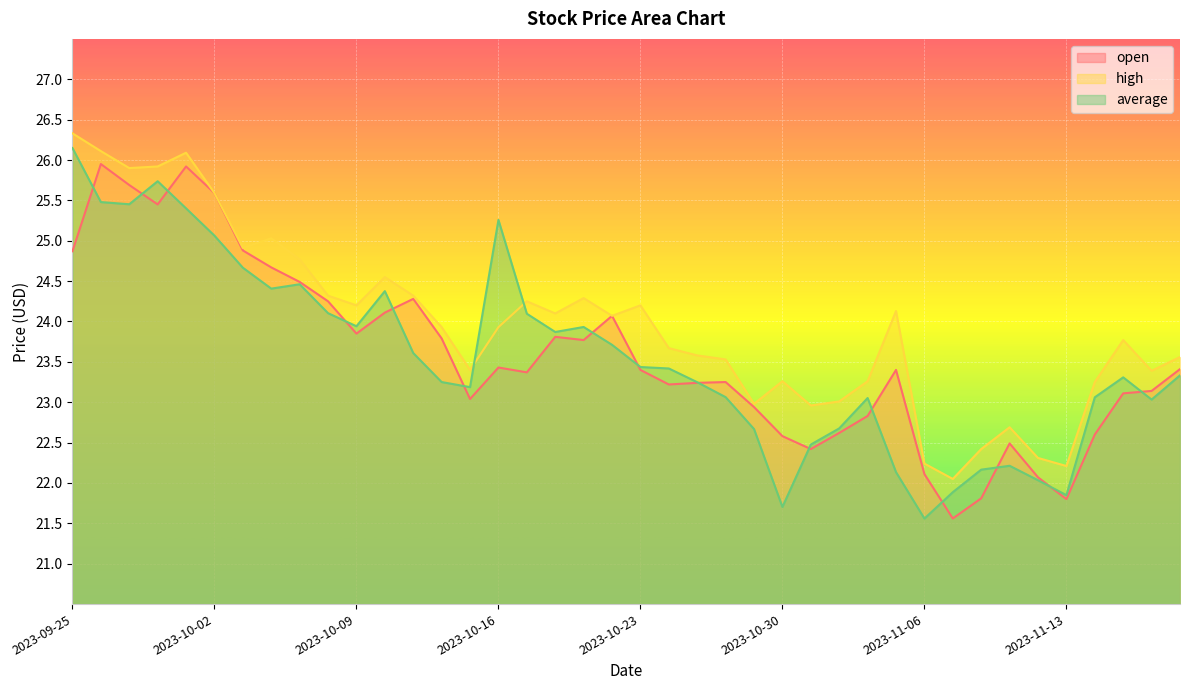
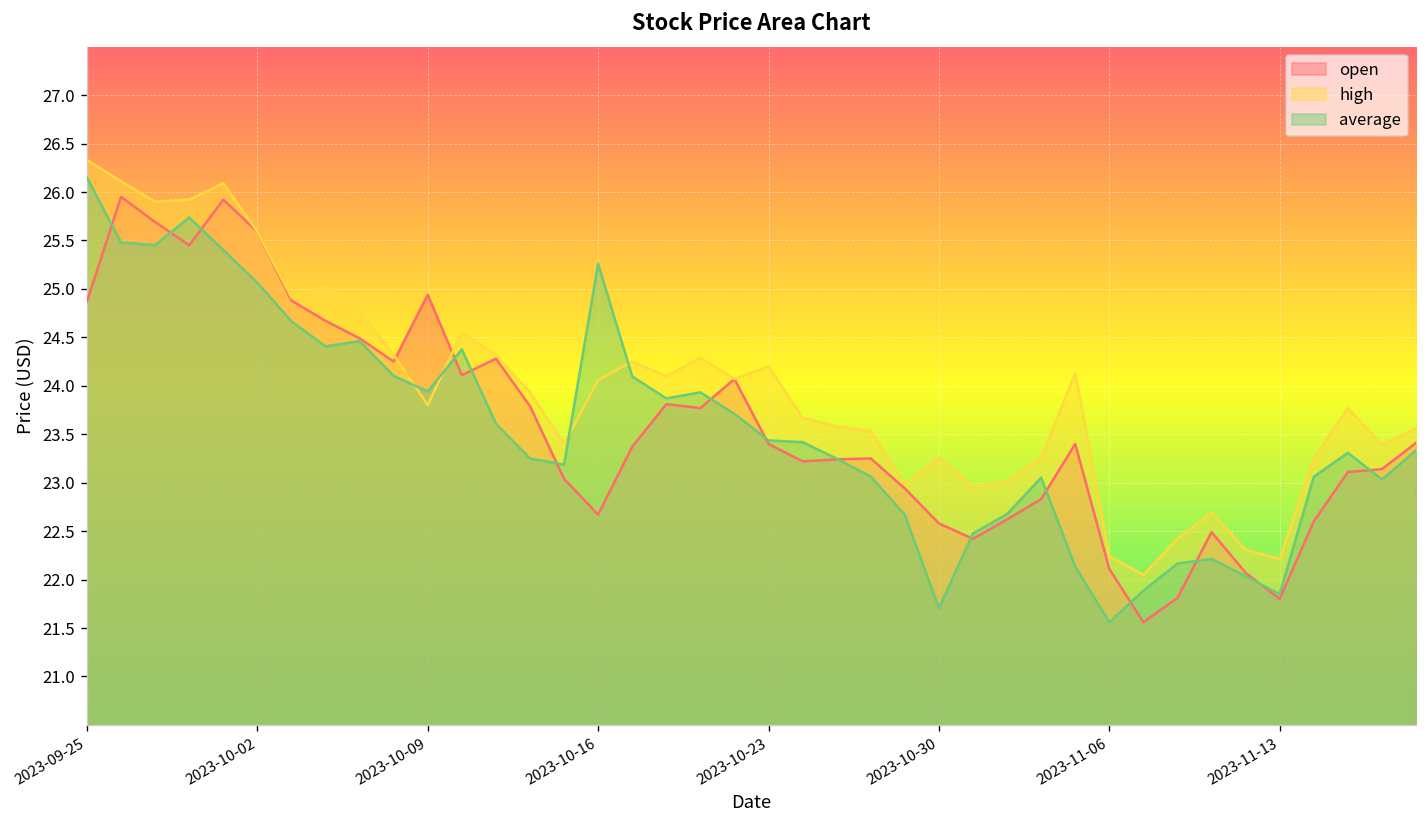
  {
    "open": {
      "2023-09-25": 24.9,
-     "2023-10-09": 23.9,
-     "2023-10-16": 23.4,
+     "2023-10-09": 24.9,
+     "2023-10-16": 22.7,
      "2023-10-23": 23.4,
      "2023-10-30": 22.6,
      "2023-11-06": 22.1,
      "2023-11-13": 21.8
    },
    "high": {
      "2023-09-25": 26.3,
-     "2023-10-09": 24.2,
-     "2023-10-16": 23.9,
+     "2023-10-09": 23.8,
+     "2023-10-16": 24.1,
      "2023-10-23": 24.2,
      "2023-10-30": 23.3,
      "2023-11-06": 22.2,
      "2023-11-13": 22.2
    },
    "average": {
      "2023-09-25": 26.1,
      "2023-10-02": 25.1,
      "2023-10-09": 23.9,
      "2023-10-16": 25.3,
      "2023-10-23": 23.4,
      "2023-10-30": 21.7,
      "2023-11-06": 21.6,
      "2023-11-13": 21.8
    }
  }
